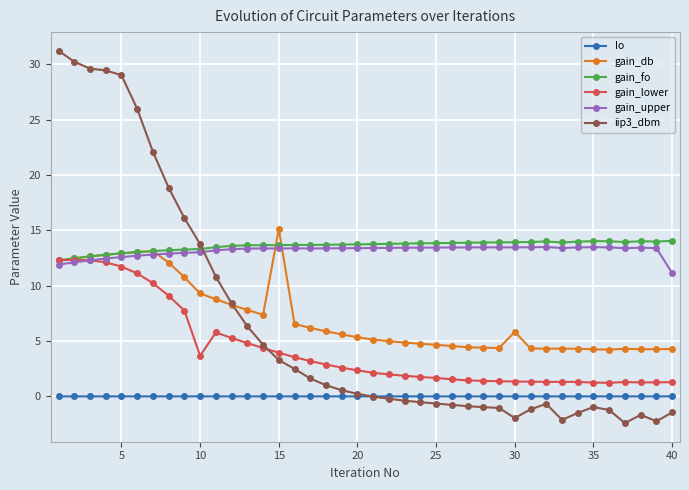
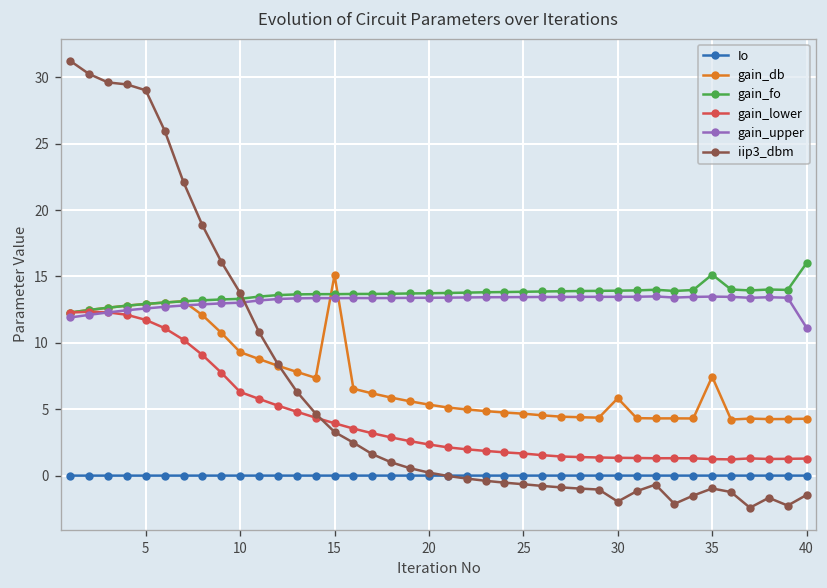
  {
    "Io": {
      "5": 0.0,
      "10": 0.0,
      "15": 0.0,
      "20": 0.0,
      "25": 0.0,
      "30": 0.0,
      "35": 0.0,
      "40": 0.0
    },
    "gain_db": {
      "10": 9.3,
      "15": 15.1,
      "20": 5.3,
      "25": 4.7,
      "30": 5.8,
-     "35": 4.2,
+     "35": 7.5,
      "40": 4.3
    },
    "gain_fo": {
      "10": 13.3,
      "15": 13.7,
      "20": 13.7,
      "25": 13.8,
      "30": 13.9,
-     "35": 14.0,
-     "40": 14.0
+     "35": 15.1,
+     "40": 16.0
    },
    "gain_lower": {
      "5": 11.7,
-     "10": 3.7,
+     "10": 6.3,
      "15": 3.9,
      "20": 2.3,
      "25": 1.7,
      "30": 1.3,
      "35": 1.2,
      "40": 1.3
    },
    "gain_upper": {
      "5": 12.6,
      "10": 13.0,
      "15": 13.4,
      "20": 13.4,
      "25": 13.4,
      "30": 13.5,
      "35": 13.5,
      "40": 11.1
    },
    "iip3_dbm": {
      "5": 29.0,
      "10": 13.8,
      "15": 3.3,
      "20": 0.2,
      "25": -0.6,
      "30": -2.0,
      "35": -1.0,
      "40": -1.5
    }
  }
